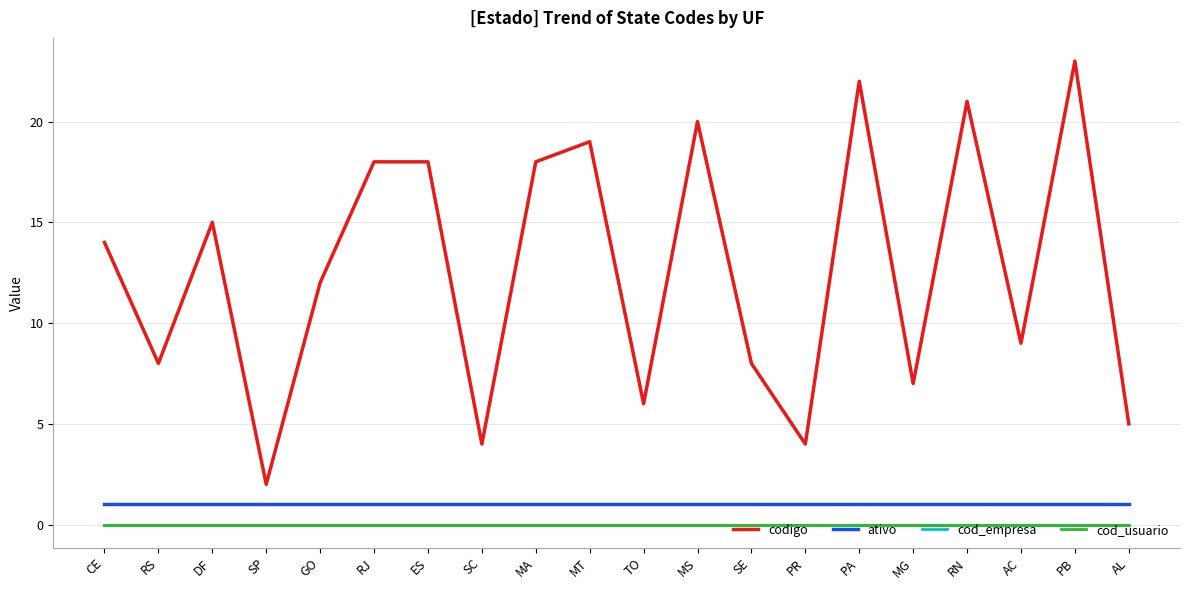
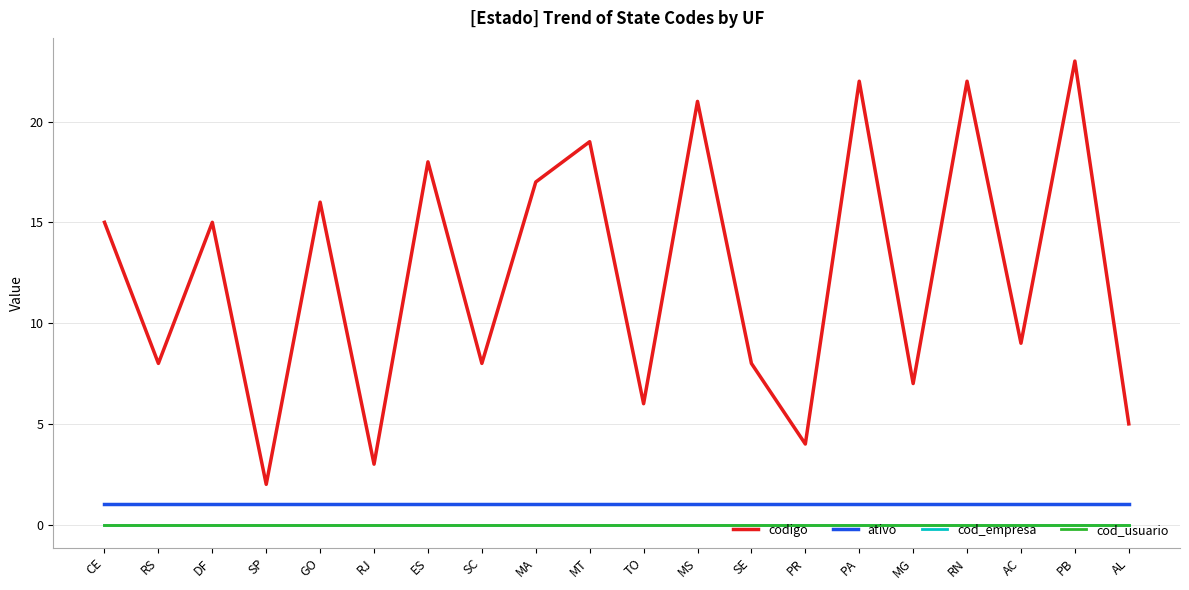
  {
    "codigo": {
-     "CE": 14,
+     "CE": 15,
      "RS": 8,
      "DF": 15,
      "SP": 2,
-     "GO": 12,
-     "RJ": 18,
+     "GO": 16,
+     "RJ": 3,
      "ES": 18,
-     "SC": 4,
-     "MA": 18,
+     "SC": 8,
+     "MA": 17,
      "MT": 19,
      "TO": 6,
-     "MS": 20,
+     "MS": 21,
      "SE": 8,
      "PR": 4,
      "PA": 22,
      "MG": 7,
-     "RN": 21,
+     "RN": 22,
      "AC": 9,
      "PB": 23,
      "AL": 5
    },
    "ativo": {
      "CE": 1,
      "RS": 1,
      "DF": 1,
      "SP": 1,
      "GO": 1,
      "RJ": 1,
      "ES": 1,
      "SC": 1,
      "MA": 1,
      "MT": 1,
      "TO": 1,
      "MS": 1,
      "SE": 1,
      "PR": 1,
      "PA": 1,
      "MG": 1,
      "RN": 1,
      "AC": 1,
      "PB": 1,
      "AL": 1
    },
    "cod_usuario": {
      "CE": 0,
      "RS": 0,
      "DF": 0,
      "SP": 0,
      "GO": 0,
      "RJ": 0,
      "ES": 0,
      "SC": 0,
      "MA": 0,
      "MT": 0,
      "TO": 0,
      "MS": 0,
      "SE": 0,
      "PR": 0,
      "PA": 0,
      "MG": 0,
      "RN": 0,
      "AC": 0,
      "PB": 0,
      "AL": 0
    }
  }
